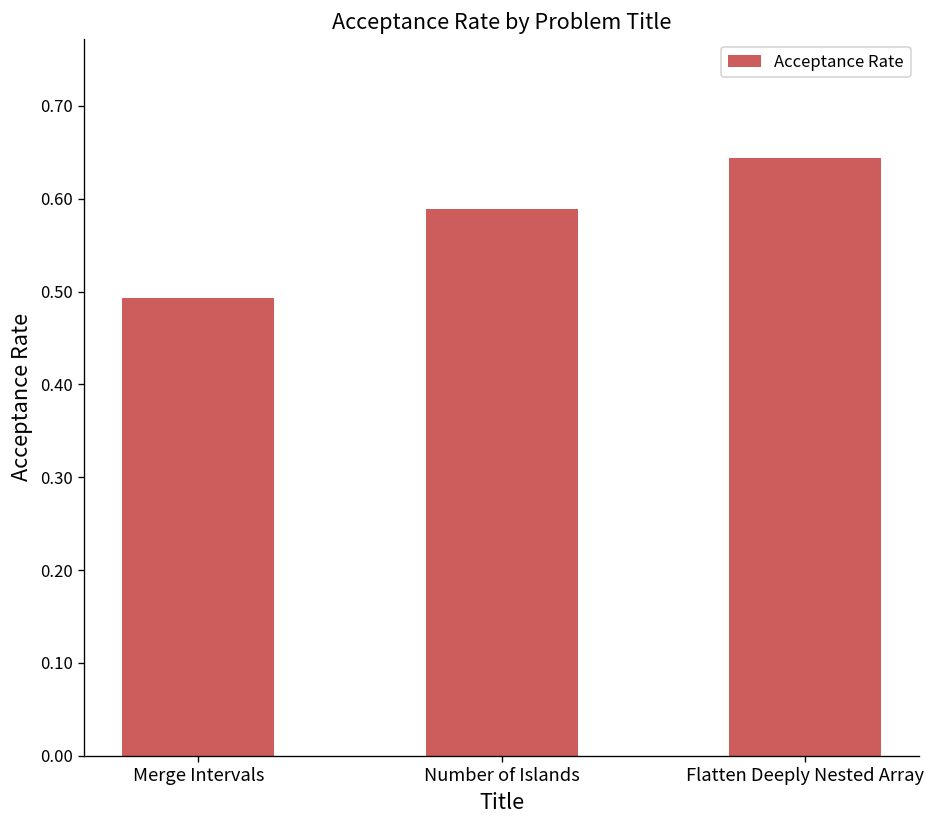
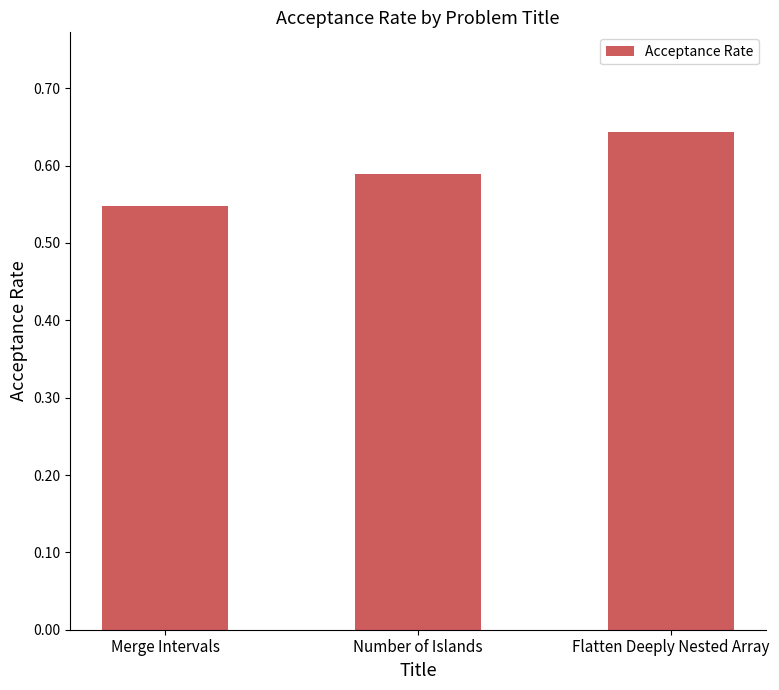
  {
-   "Merge Intervals": 0.49,
+   "Merge Intervals": 0.55,
    "Number of Islands": 0.59,
    "Flatten Deeply Nested Array": 0.64
  }
